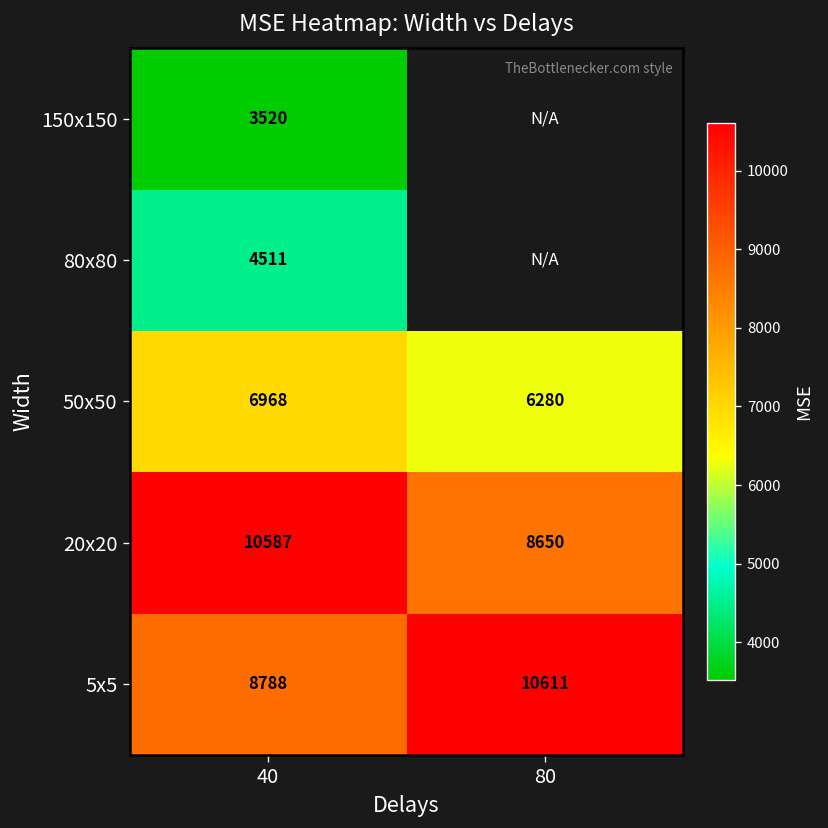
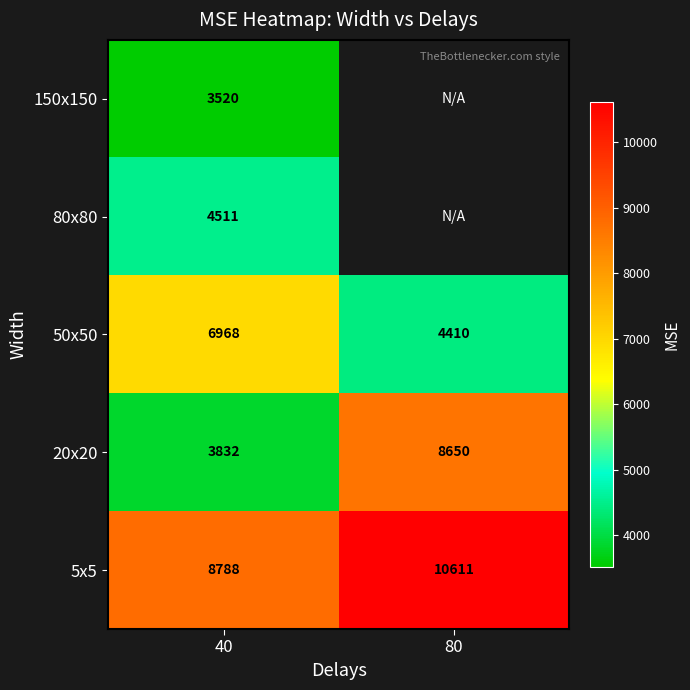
  {
    "150x150": {
      "40": 3520
    },
    "80x80": {
      "40": 4511
    },
    "50x50": {
      "40": 6968,
-     "80": 6280
+     "80": 4410
    },
    "20x20": {
-     "40": 10587,
+     "40": 3832,
      "80": 8650
    },
    "5x5": {
      "40": 8788,
      "80": 10611
    }
  }
